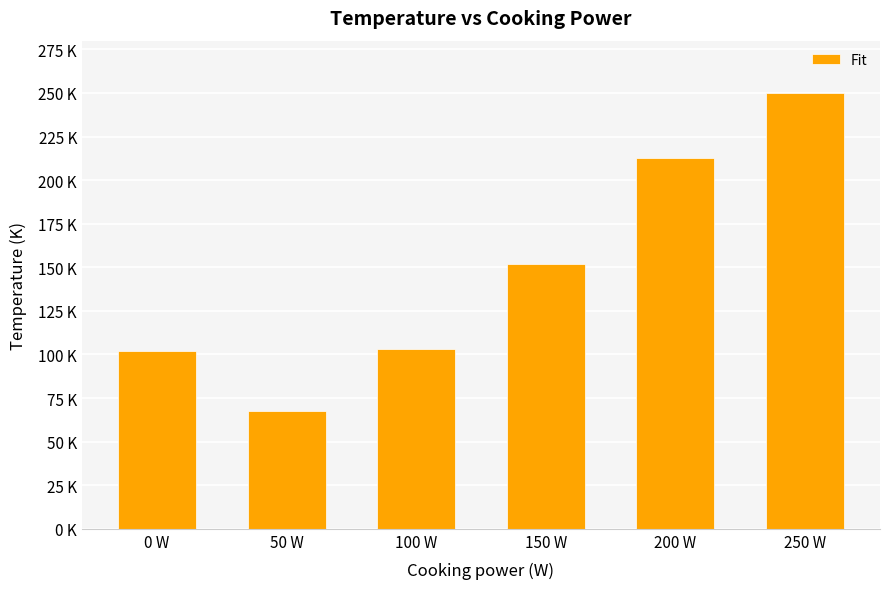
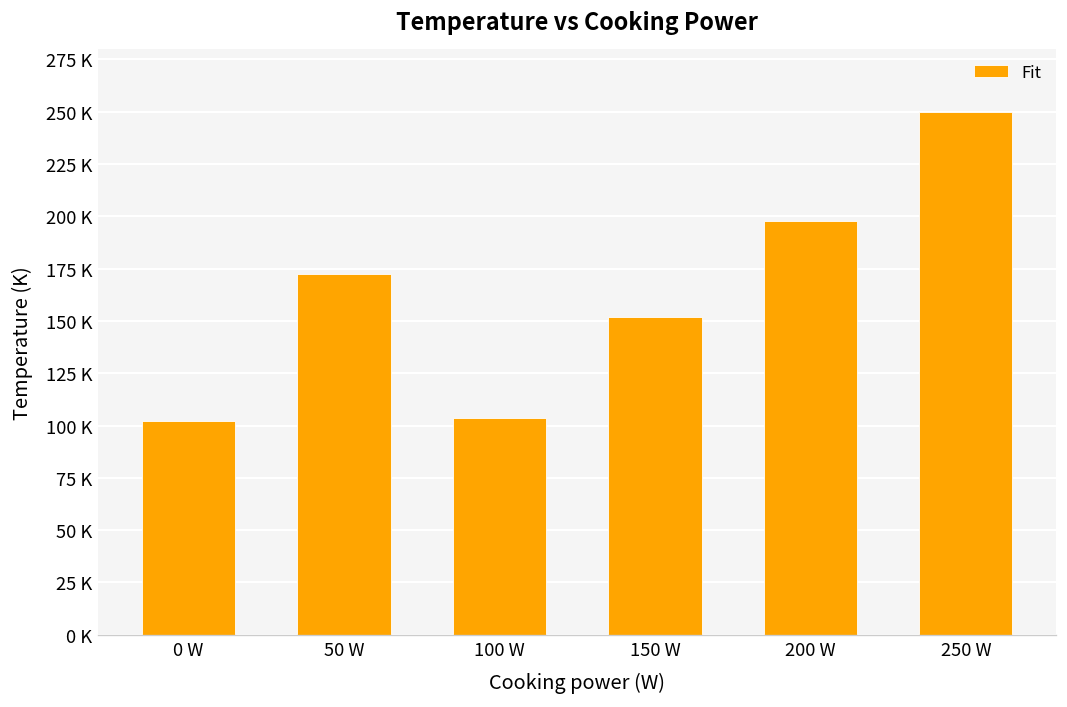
  {
    "0 W": 102000,
-   "50 W": 68000,
+   "50 W": 172000,
    "100 W": 103000,
    "150 W": 152000,
-   "200 W": 213000,
+   "200 W": 198000,
    "250 W": 250000
  }
